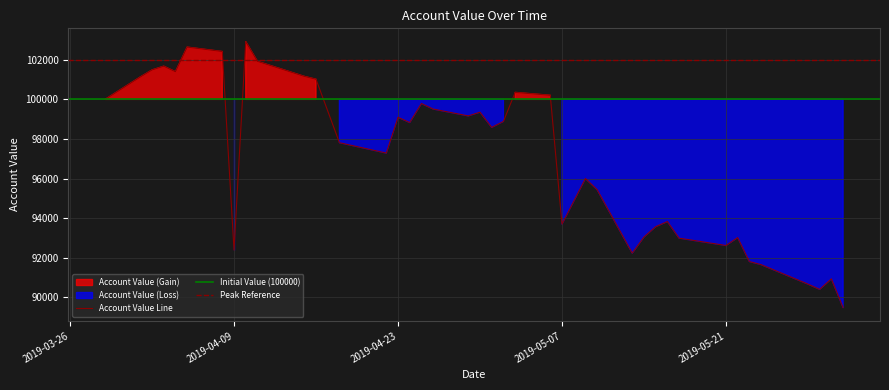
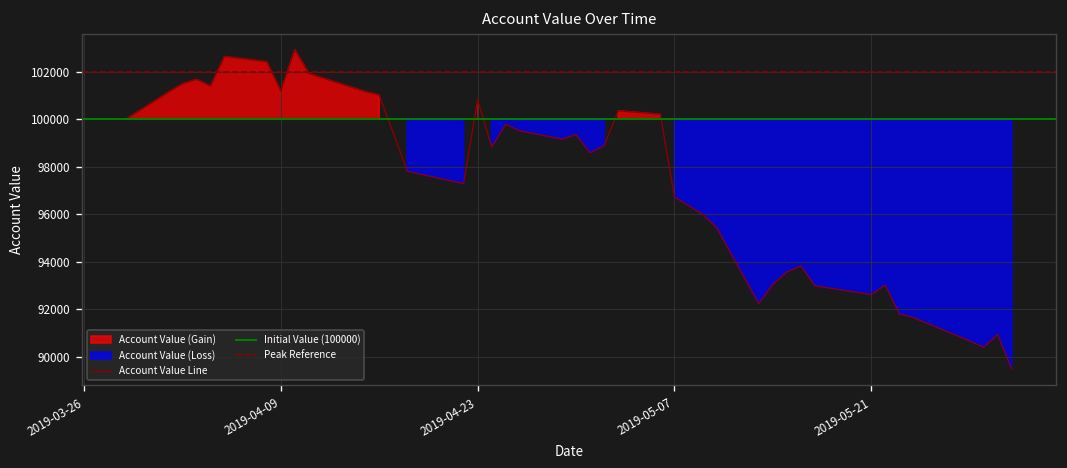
  {
-   "2019-04-09": 92400,
-   "2019-04-23": 99100,
-   "2019-05-07": 93700,
+   "2019-04-09": 101200,
+   "2019-04-23": 100800,
+   "2019-05-07": 96700,
    "2019-05-21": 92600
  }
